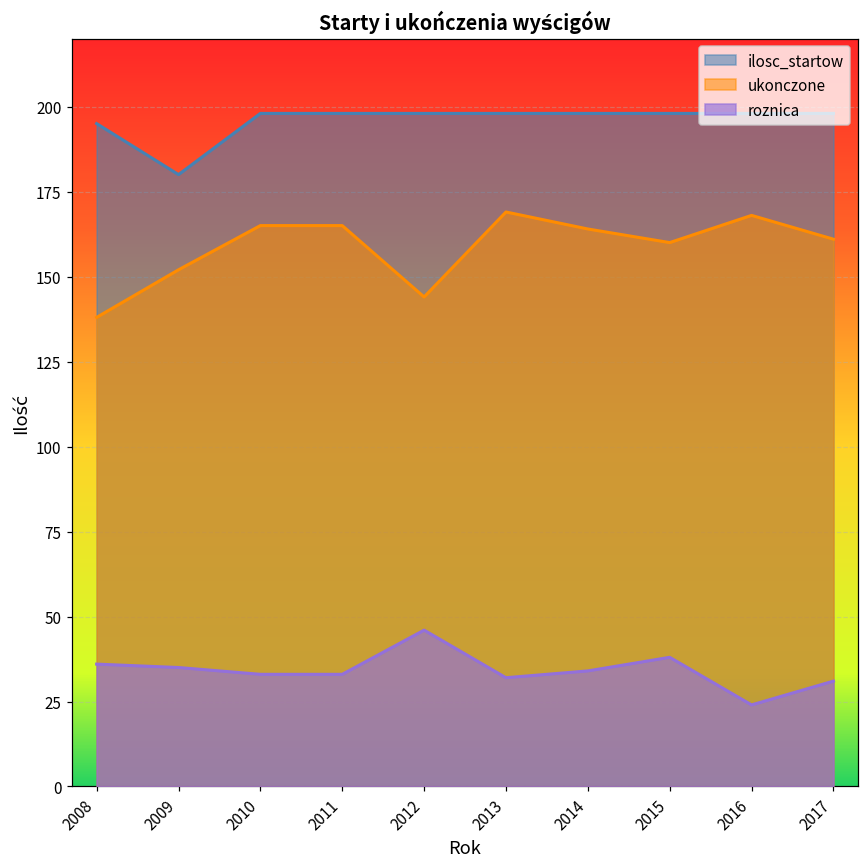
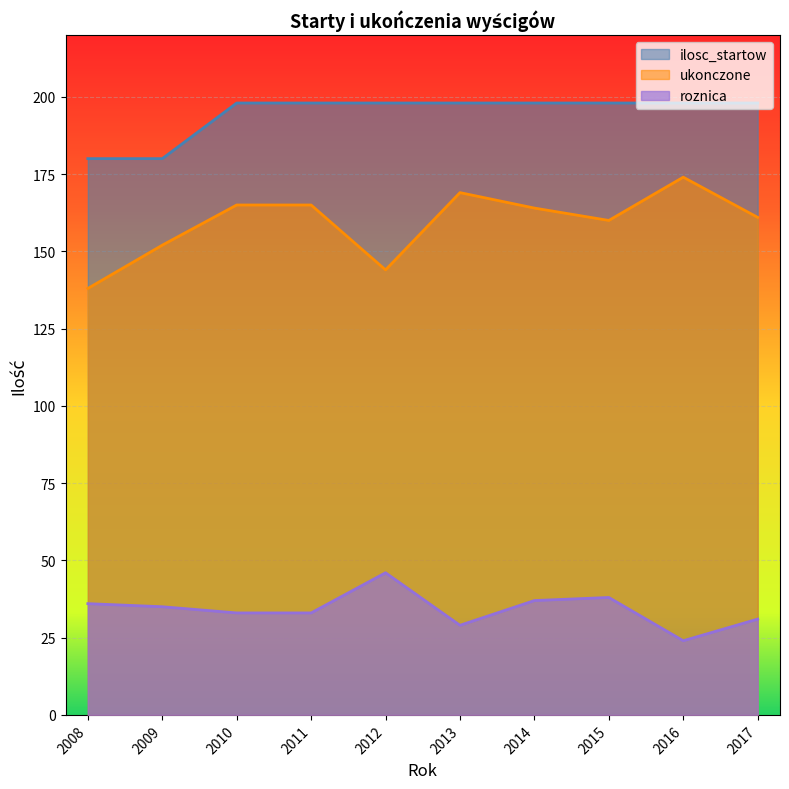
  {
    "ilosc_startow": {
-     "2008": 195,
+     "2008": 180,
      "2009": 180,
      "2010": 198,
      "2011": 198,
      "2012": 198,
      "2013": 198,
      "2014": 198,
      "2015": 198
    },
    "ukonczone": {
      "2008": 138,
      "2009": 152,
      "2010": 165,
      "2011": 165,
      "2012": 144,
      "2013": 169,
      "2014": 164,
      "2015": 160,
-     "2016": 168,
+     "2016": 174,
      "2017": 161
    },
    "roznica": {
      "2008": 36,
      "2009": 35,
      "2010": 33,
      "2011": 33,
      "2012": 46,
-     "2013": 32,
-     "2014": 34,
+     "2013": 29,
+     "2014": 37,
      "2015": 38,
      "2016": 24,
      "2017": 31
    }
  }
